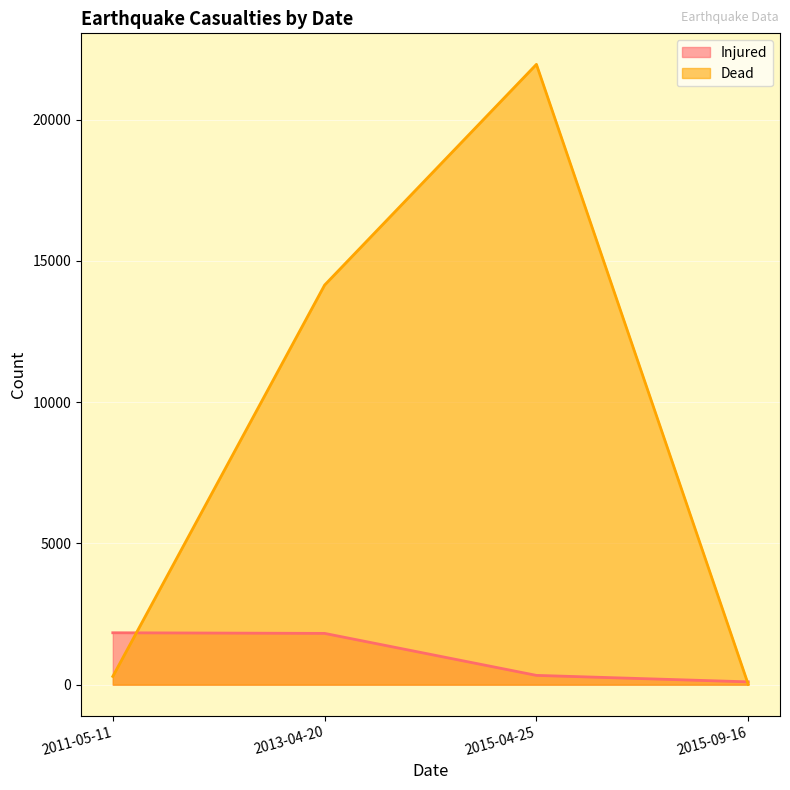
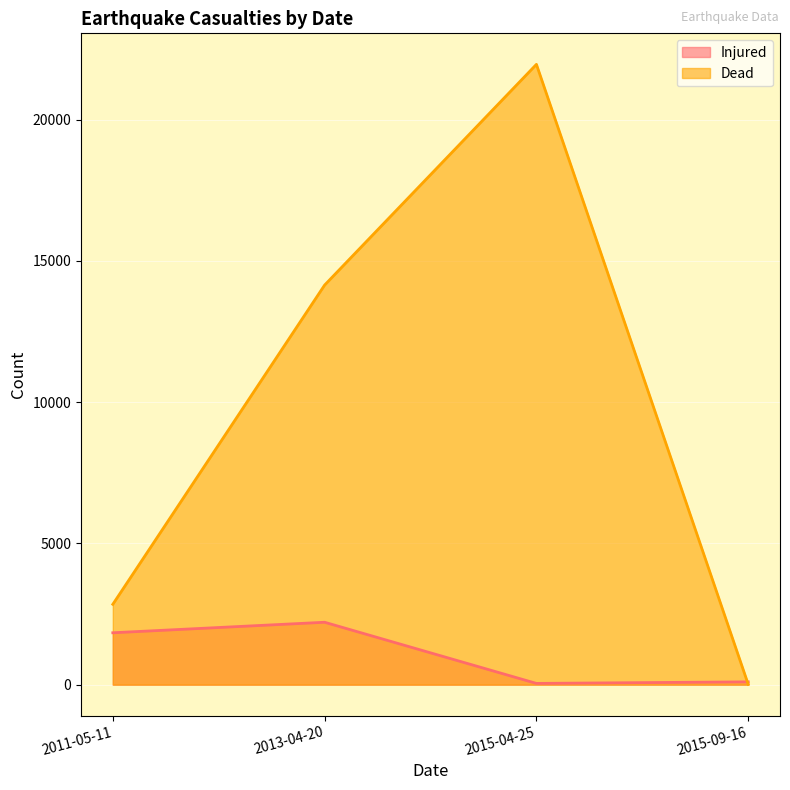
  {
    "Injured": {
      "2011-05-11": 1800,
-     "2013-04-20": 1800,
-     "2015-04-25": 300
+     "2013-04-20": 2200,
+     "2015-04-25": 0
    },
    "Dead": {
-     "2011-05-11": 300,
+     "2011-05-11": 2800,
      "2013-04-20": 14100,
      "2015-04-25": 22000
    }
  }
